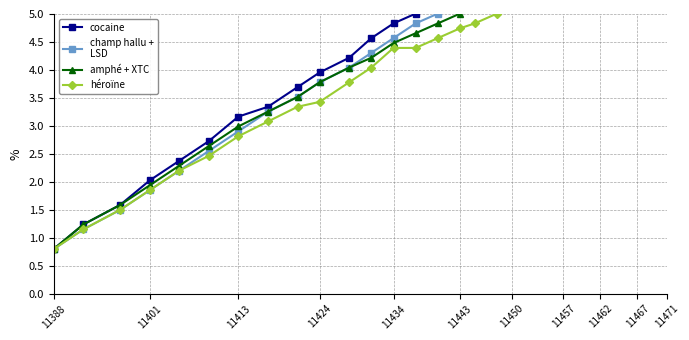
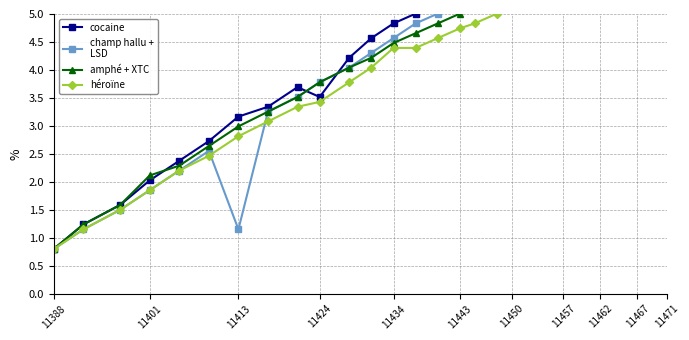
  {
    "cocaine": {
      "11401": 2.0,
      "11413": 3.2,
-     "11424": 4.0,
+     "11424": 3.5,
      "11434": 4.8
    },
    "champ hallu + LSD": {
-     "11413": 2.9,
+     "11413": 1.2,
      "11434": 4.6
    },
    "amphé + XTC": {
-     "11401": 1.9,
+     "11401": 2.1,
      "11413": 3.0,
      "11434": 4.5,
      "11443": 5.0
    },
    "héroïne": {
      "11413": 2.8,
      "11424": 3.4,
      "11434": 4.4,
      "11443": 4.7
    }
  }
